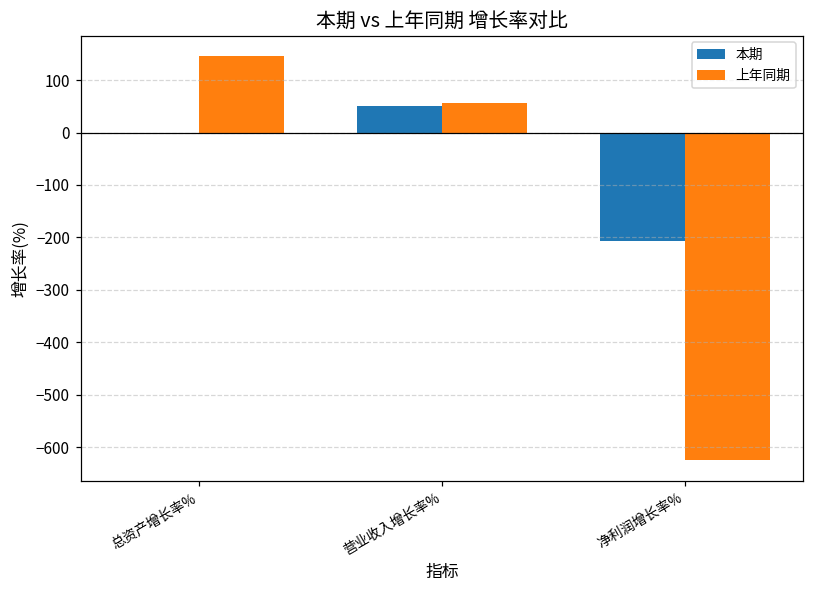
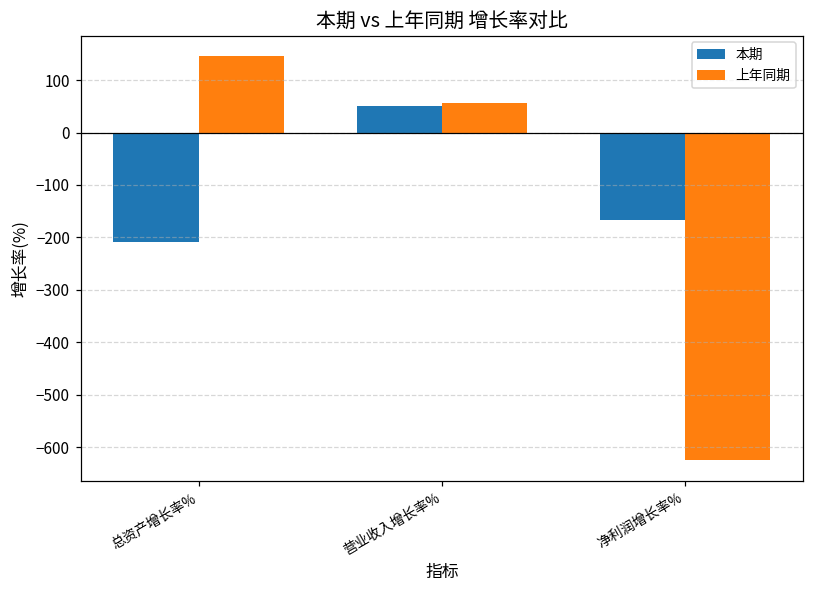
  {
    "本期": {
-     "总资产增长率%": 0,
+     "总资产增长率%": -210,
      "营业收入增长率%": 50,
-     "净利润增长率%": -210
+     "净利润增长率%": -170
    },
    "上年同期": {
      "总资产增长率%": 150,
      "营业收入增长率%": 60,
      "净利润增长率%": -630
    }
  }
